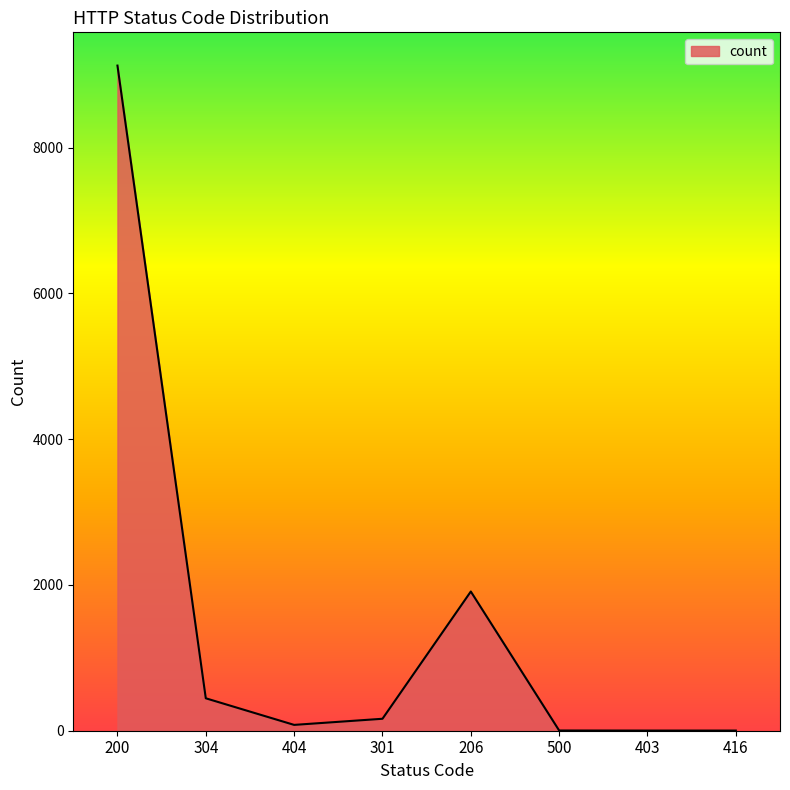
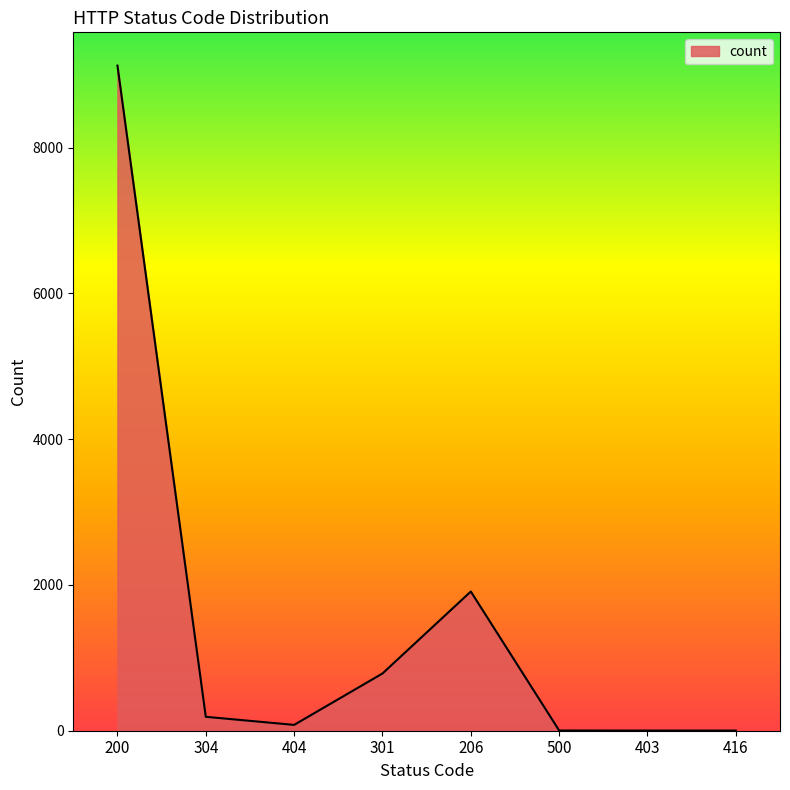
  {
    "200": 9100,
-   "304": 400,
+   "304": 200,
    "404": 100,
-   "301": 200,
+   "301": 800,
    "206": 1900,
    "500": 0,
    "403": 0,
    "416": 0
  }
